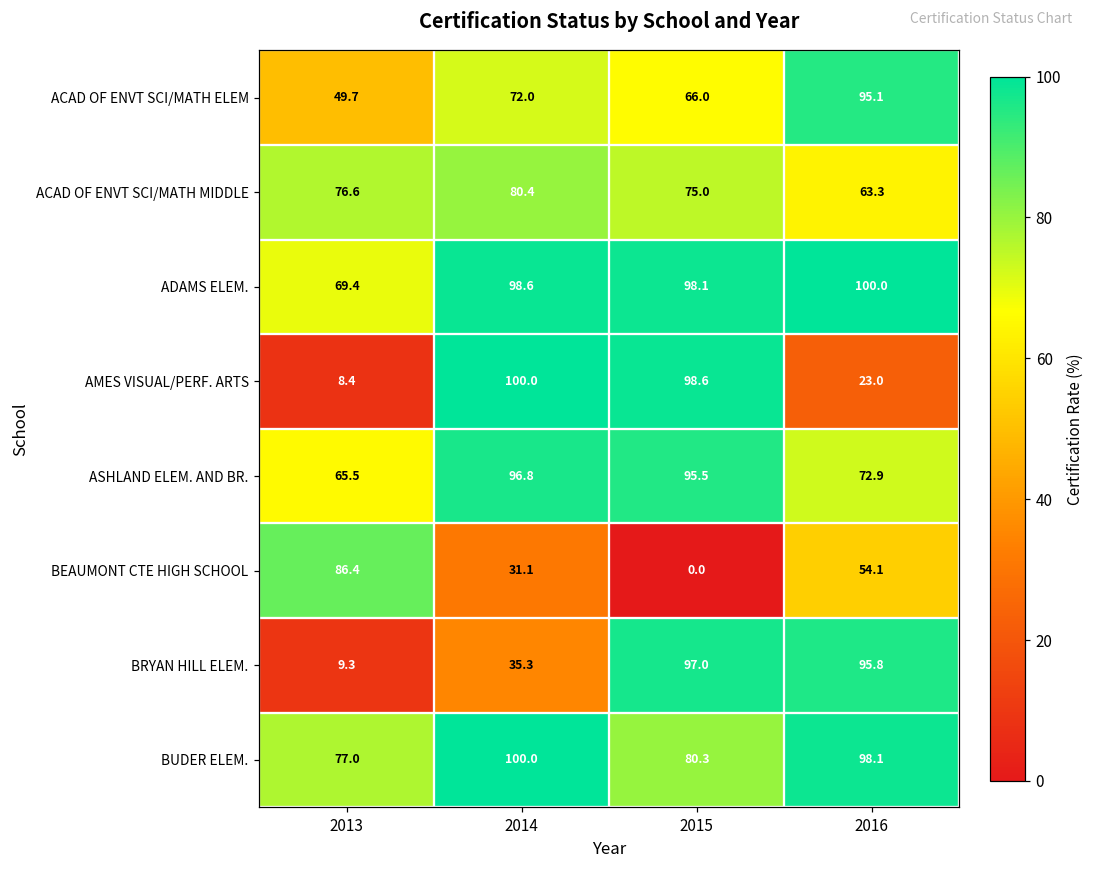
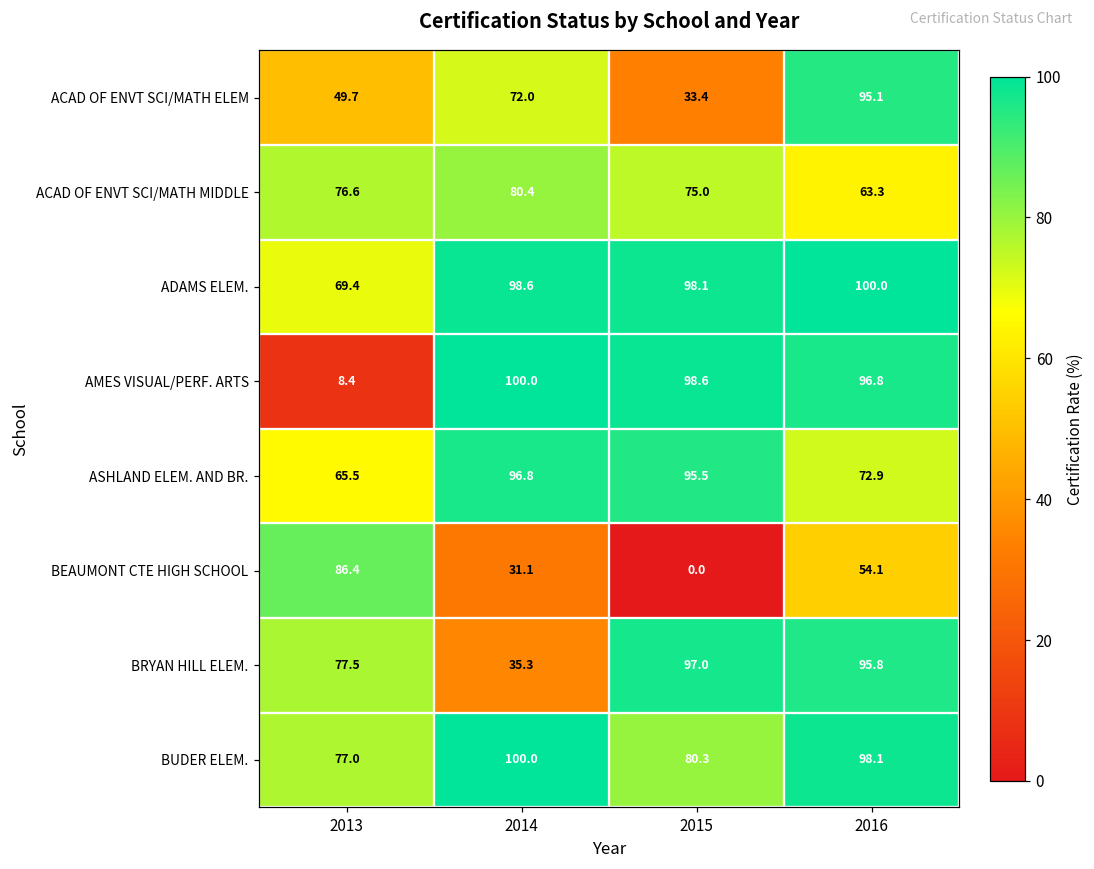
  {
    "ACAD OF ENVT SCI/MATH ELEM": {
      "2013": 49.7,
      "2014": 72.0,
-     "2015": 66.0,
+     "2015": 33.4,
      "2016": 95.1
    },
    "ACAD OF ENVT SCI/MATH MIDDLE": {
      "2013": 76.6,
      "2014": 80.4,
      "2015": 75.0,
      "2016": 63.3
    },
    "ADAMS ELEM.": {
      "2013": 69.4,
      "2014": 98.6,
      "2015": 98.1,
      "2016": 100.0
    },
    "AMES VISUAL/PERF. ARTS": {
      "2013": 8.4,
      "2014": 100.0,
      "2015": 98.6,
-     "2016": 23.0
+     "2016": 96.8
    },
    "ASHLAND ELEM. AND BR.": {
      "2013": 65.5,
      "2014": 96.8,
      "2015": 95.5,
      "2016": 72.9
    },
    "BEAUMONT CTE HIGH SCHOOL": {
      "2013": 86.4,
      "2014": 31.1,
      "2015": 0.0,
      "2016": 54.1
    },
    "BRYAN HILL ELEM.": {
-     "2013": 9.3,
+     "2013": 77.5,
      "2014": 35.3,
      "2015": 97.0,
      "2016": 95.8
    },
    "BUDER ELEM.": {
      "2013": 77.0,
      "2014": 100.0,
      "2015": 80.3,
      "2016": 98.1
    }
  }
